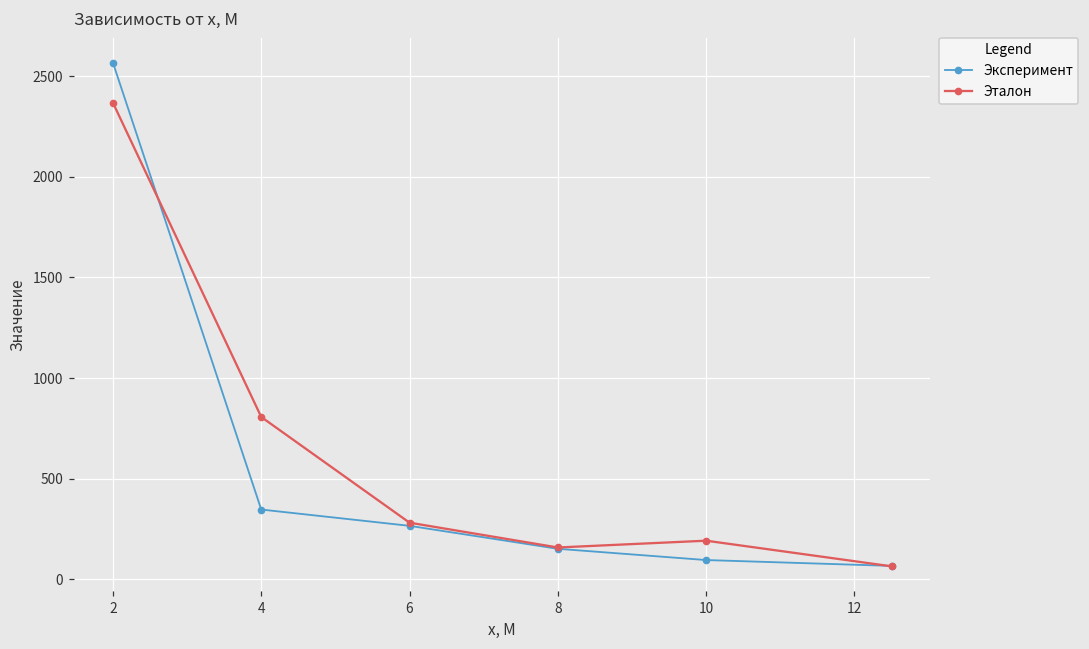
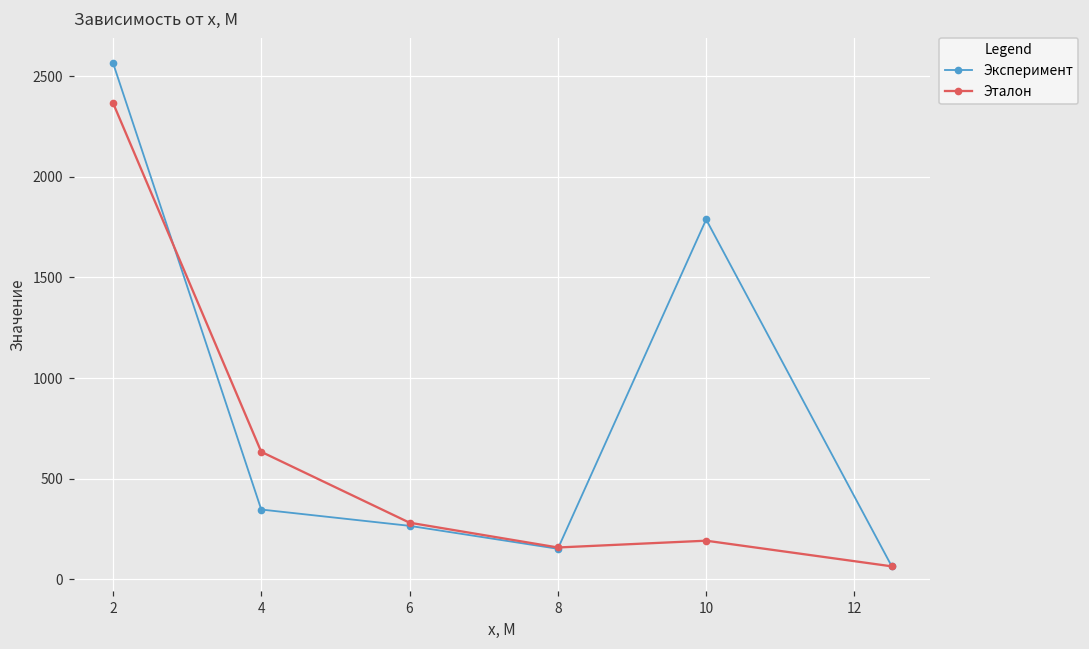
  {
    "Эксперимент": {
      "2": 2570,
      "4": 350,
      "6": 270,
-     "10": 100
+     "10": 1790
    },
    "Эталон": {
      "2": 2370,
-     "4": 810,
+     "4": 630,
      "6": 280,
      "10": 190
    }
  }
